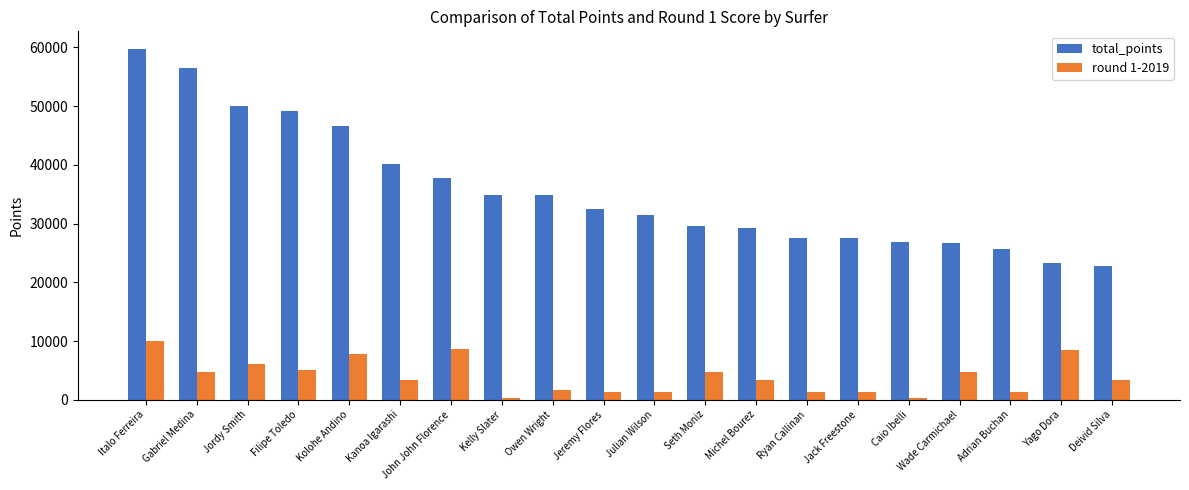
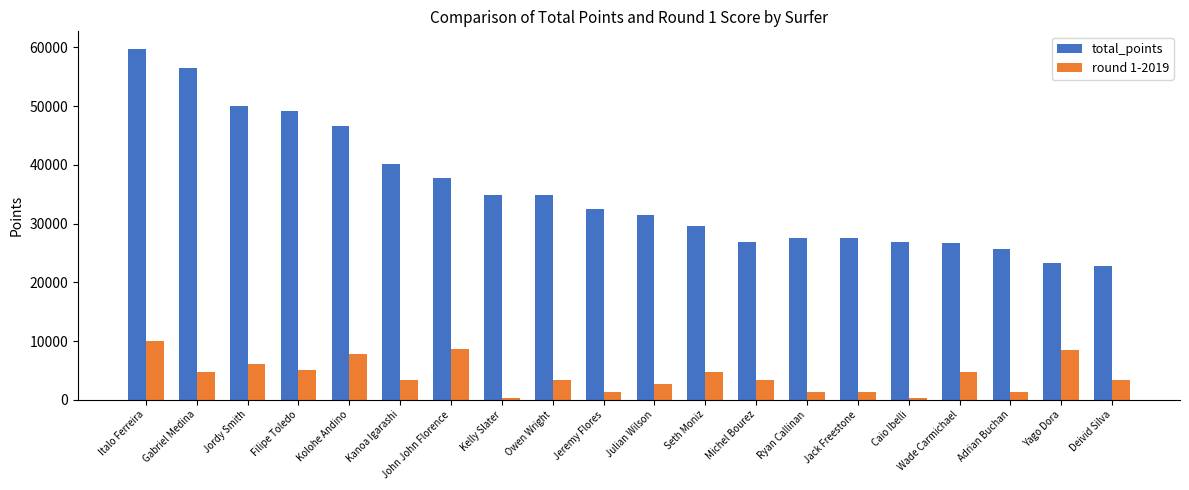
  {
    "total_points": {
      "Italo Ferreira": 60000,
      "Gabriel Medina": 56000,
      "Jordy Smith": 50000,
      "Filipe Toledo": 49000,
      "Kolohe Andino": 47000,
      "Kanoa Igarashi": 40000,
      "John John Florence": 38000,
      "Kelly Slater": 35000,
      "Owen Wright": 35000,
      "Jeremy Flores": 33000,
      "Julian Wilson": 32000,
      "Seth Moniz": 30000,
-     "Michel Bourez": 29000,
+     "Michel Bourez": 27000,
      "Ryan Callinan": 28000,
      "Jack Freestone": 28000,
      "Caio Ibelli": 27000,
      "Wade Carmichael": 27000,
      "Adrian Buchan": 26000,
      "Yago Dora": 23000,
      "Deivid Silva": 23000
    },
    "round 1-2019": {
      "Italo Ferreira": 10000,
      "Gabriel Medina": 5000,
      "Jordy Smith": 6000,
      "Filipe Toledo": 5000,
      "Kolohe Andino": 8000,
      "Kanoa Igarashi": 3000,
      "John John Florence": 9000,
-     "Owen Wright": 2000,
+     "Owen Wright": 3000,
      "Jeremy Flores": 1000,
-     "Julian Wilson": 1000,
+     "Julian Wilson": 3000,
      "Seth Moniz": 5000,
      "Michel Bourez": 3000,
      "Ryan Callinan": 1000,
      "Jack Freestone": 1000,
      "Wade Carmichael": 5000,
      "Adrian Buchan": 1000,
      "Yago Dora": 9000,
      "Deivid Silva": 3000
    }
  }
